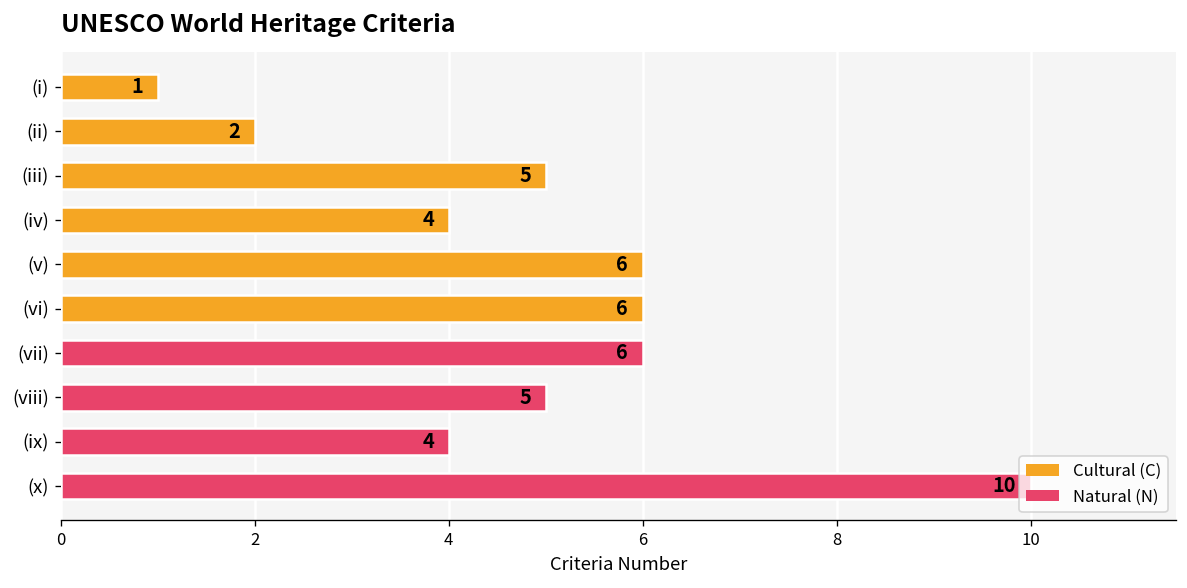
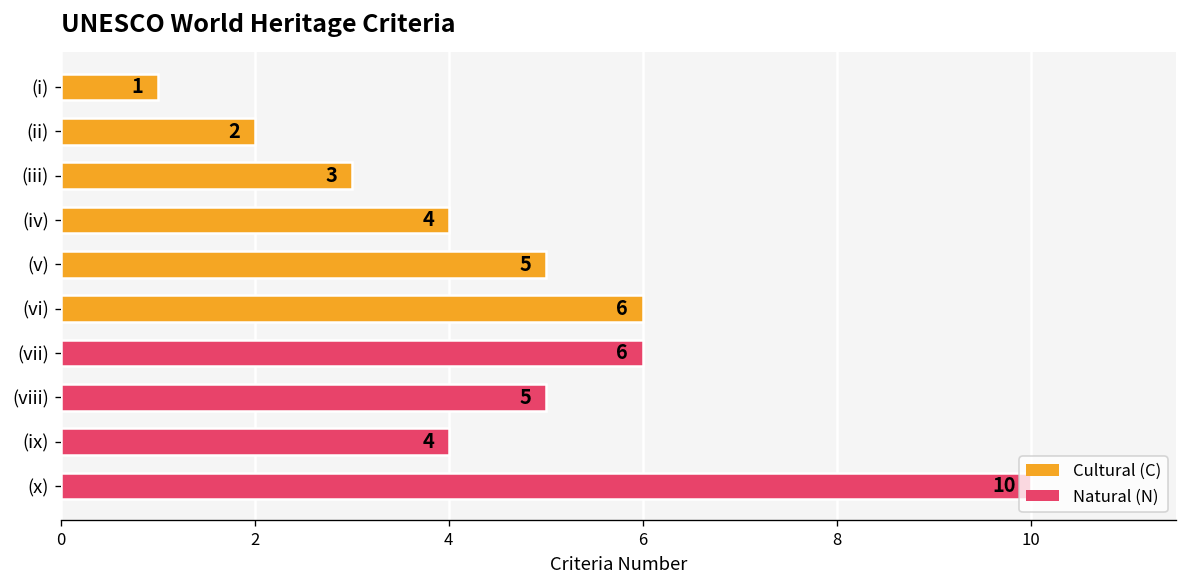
  {
    "(i)": 1,
    "(ii)": 2,
-   "(iii)": 5,
+   "(iii)": 3,
    "(iv)": 4,
-   "(v)": 6,
+   "(v)": 5,
    "(vi)": 6,
    "(vii)": 6,
    "(viii)": 5,
    "(ix)": 4
  }
